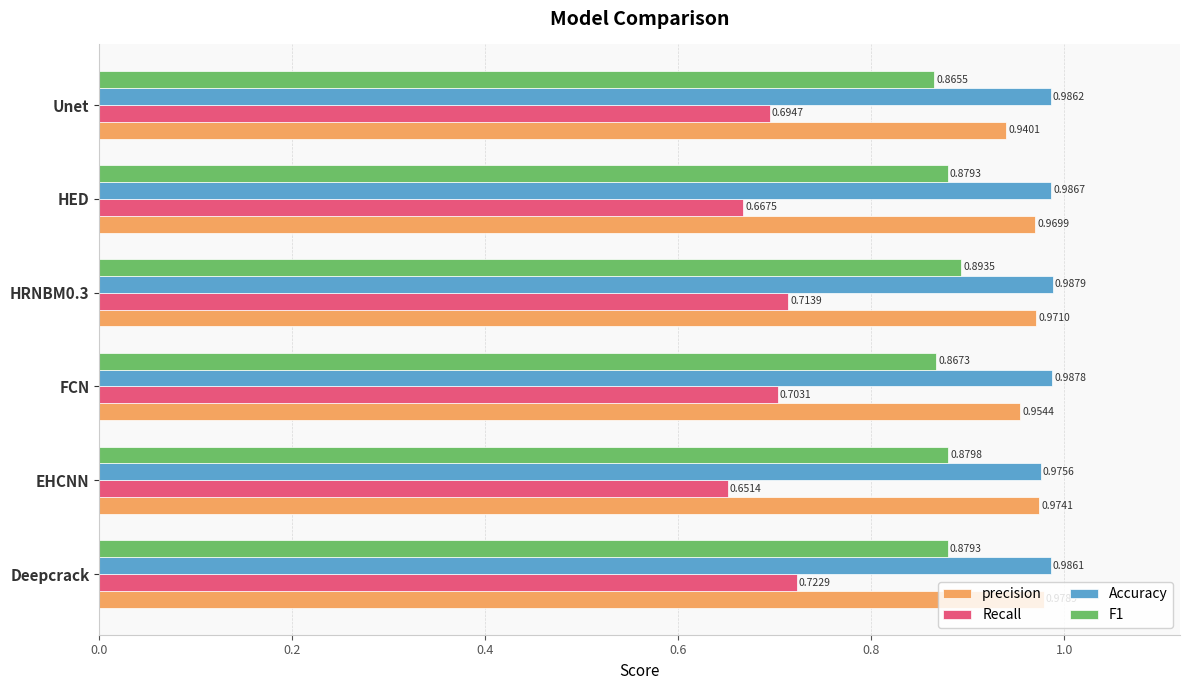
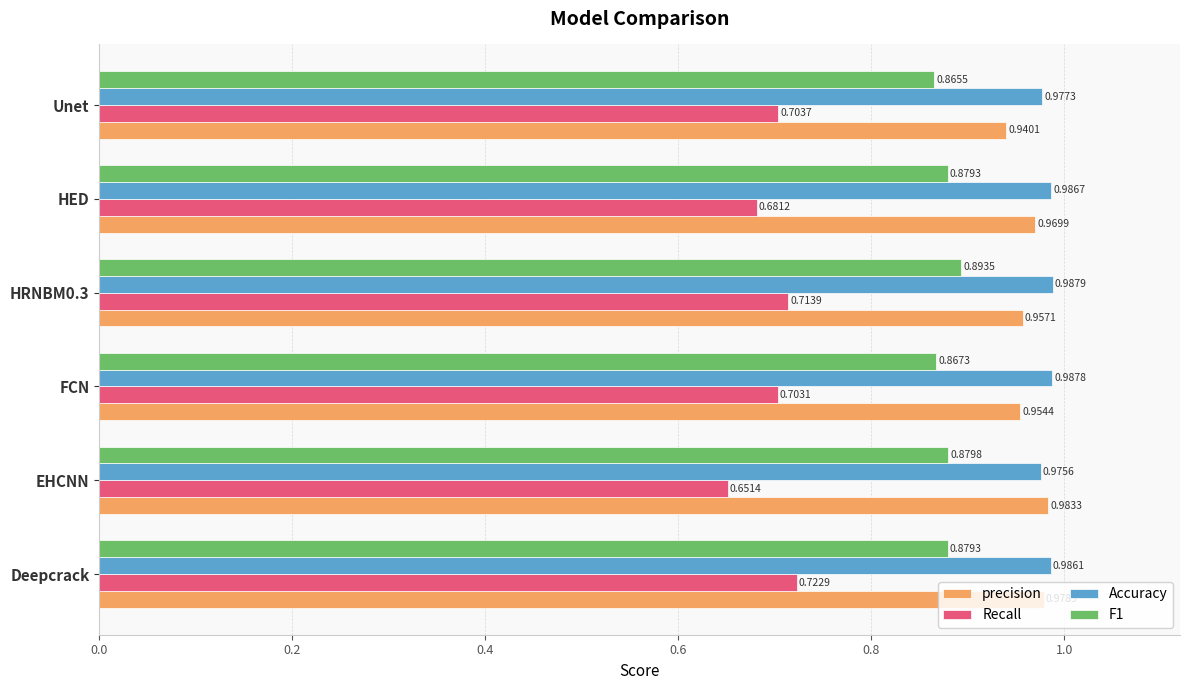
  {
    "precision": {
      "Unet": 0.9401,
      "HED": 0.9699,
-     "HRNBM0.3": 0.9710,
+     "HRNBM0.3": 0.9571,
      "FCN": 0.9544,
-     "EHCNN": 0.9741
+     "EHCNN": 0.9833
    },
    "Recall": {
-     "Unet": 0.6947,
-     "HED": 0.6675,
+     "Unet": 0.7037,
+     "HED": 0.6812,
      "HRNBM0.3": 0.7139,
      "FCN": 0.7031,
      "EHCNN": 0.6514,
      "Deepcrack": 0.7229
    },
    "Accuracy": {
-     "Unet": 0.9862,
+     "Unet": 0.9773,
      "HED": 0.9867,
      "HRNBM0.3": 0.9879,
      "FCN": 0.9878,
      "EHCNN": 0.9756,
      "Deepcrack": 0.9861
    },
    "F1": {
      "Unet": 0.8655,
      "HED": 0.8793,
      "HRNBM0.3": 0.8935,
      "FCN": 0.8673,
      "EHCNN": 0.8798,
      "Deepcrack": 0.8793
    }
  }
